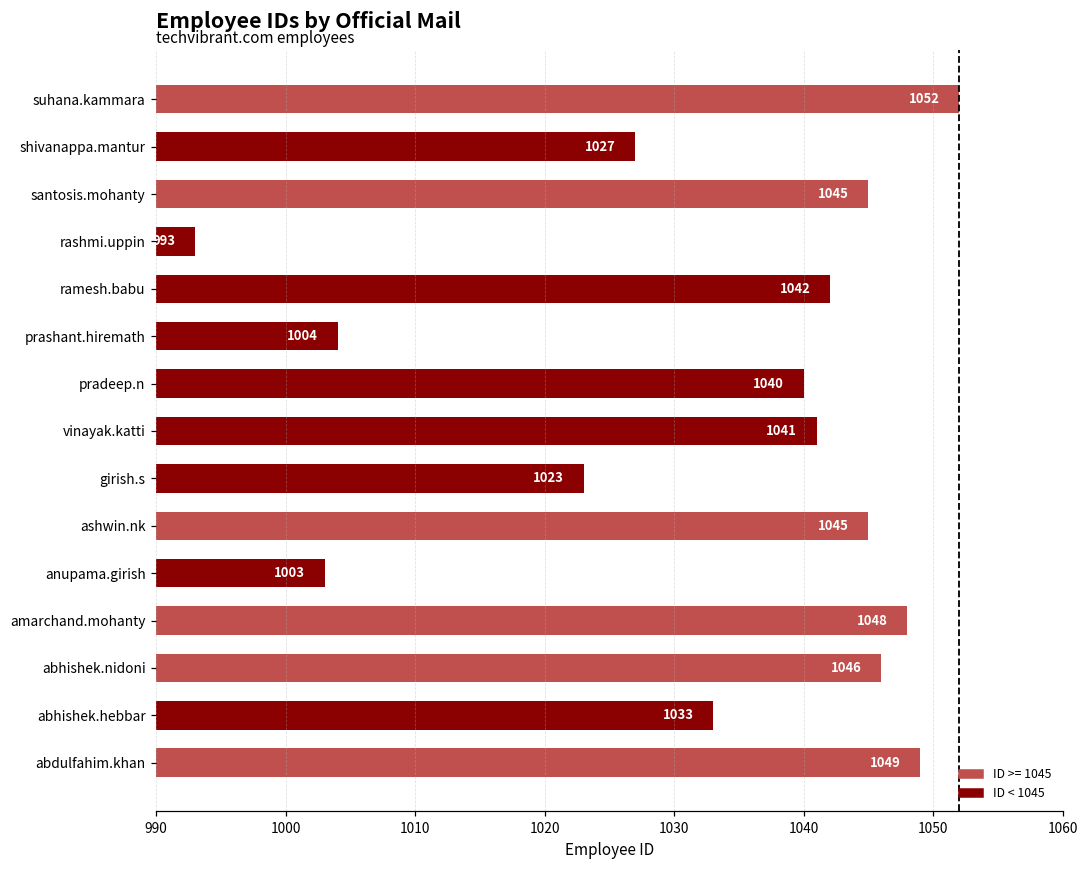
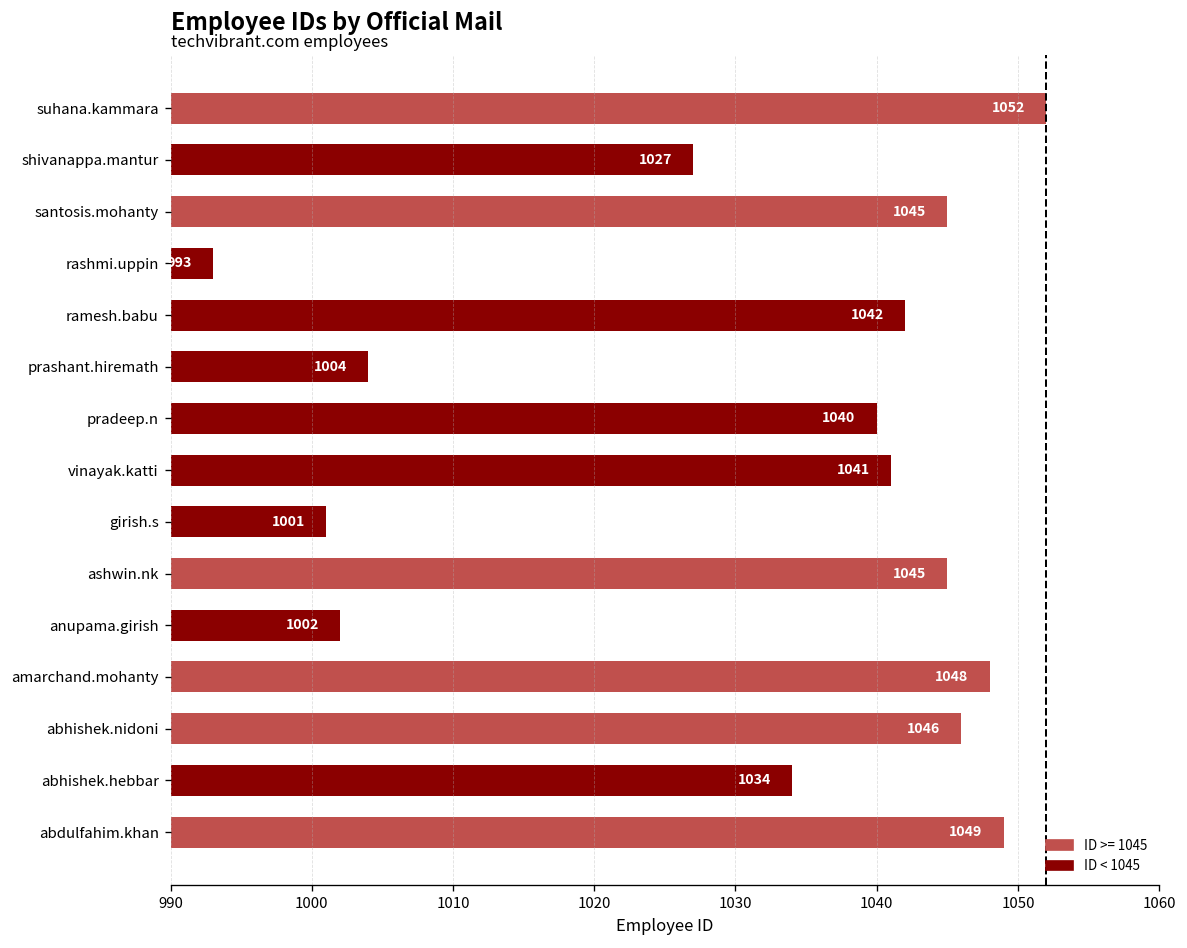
  {
    "suhana.kammara": 1052,
    "shivanappa.mantur": 1027,
    "santosis.mohanty": 1045,
    "rashmi.uppin": 993,
    "ramesh.babu": 1042,
    "prashant.hiremath": 1004,
    "pradeep.n": 1040,
    "vinayak.katti": 1041,
-   "girish.s": 1023,
+   "girish.s": 1001,
    "ashwin.nk": 1045,
-   "anupama.girish": 1003,
+   "anupama.girish": 1002,
    "amarchand.mohanty": 1048,
    "abhishek.nidoni": 1046,
-   "abhishek.hebbar": 1033,
+   "abhishek.hebbar": 1034,
    "abdulfahim.khan": 1049
  }
